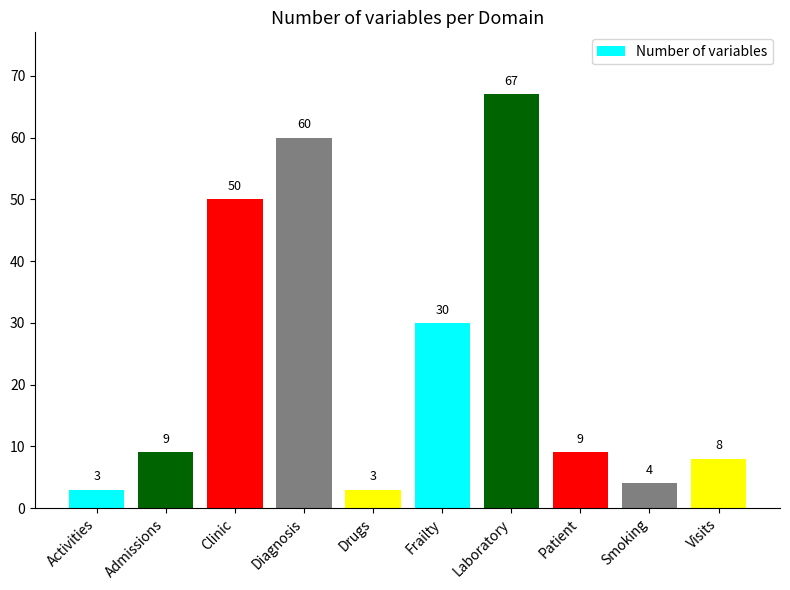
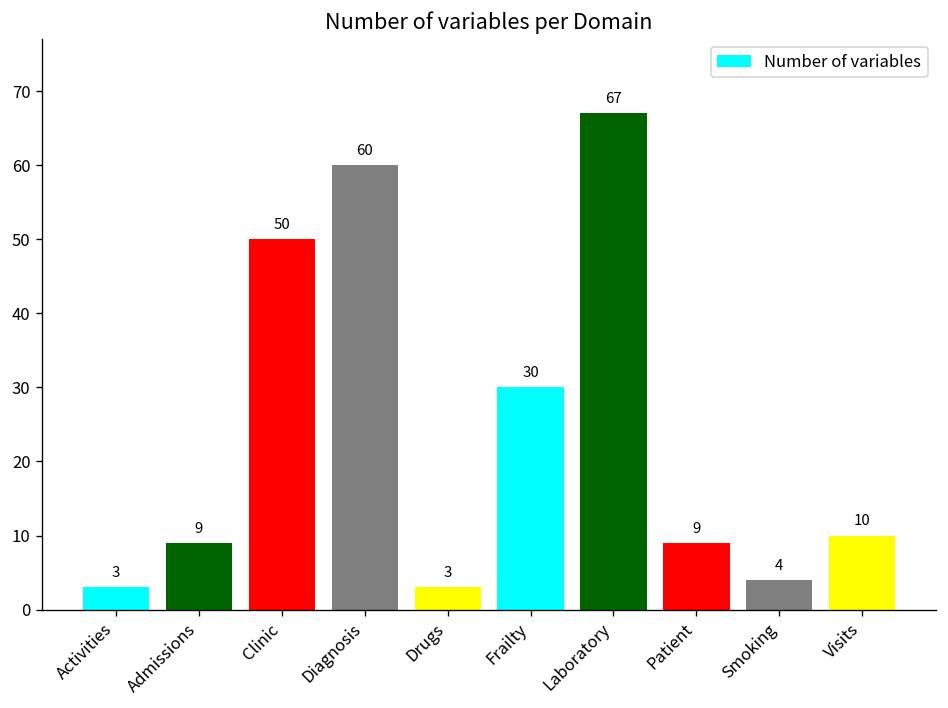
  {
    "Activities": 3,
    "Admissions": 9,
    "Clinic": 50,
    "Diagnosis": 60,
    "Drugs": 3,
    "Frailty": 30,
    "Laboratory": 67,
    "Patient": 9,
    "Smoking": 4,
-   "Visits": 8
+   "Visits": 10
  }
